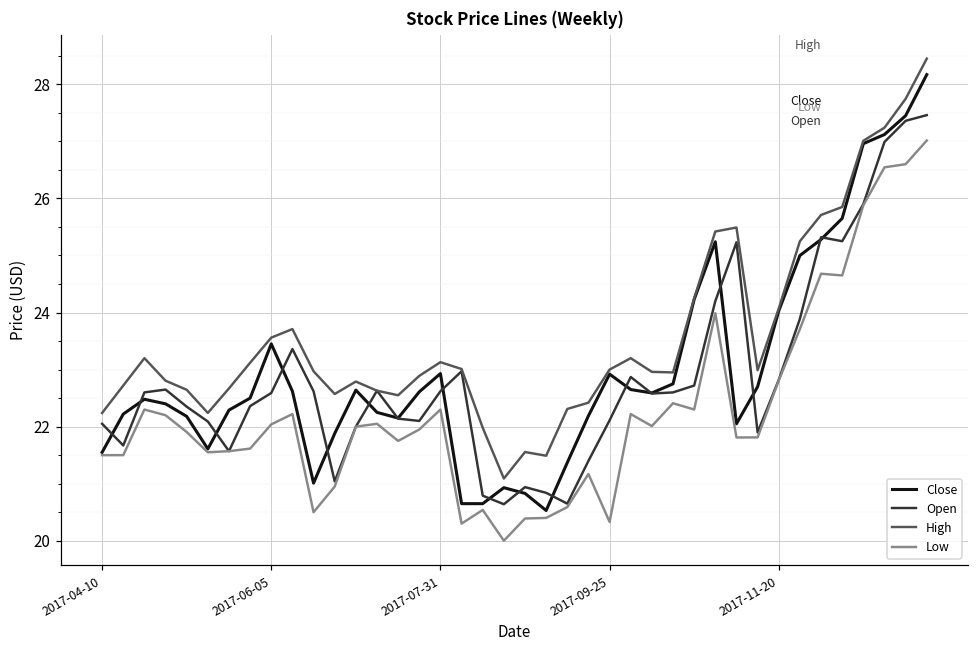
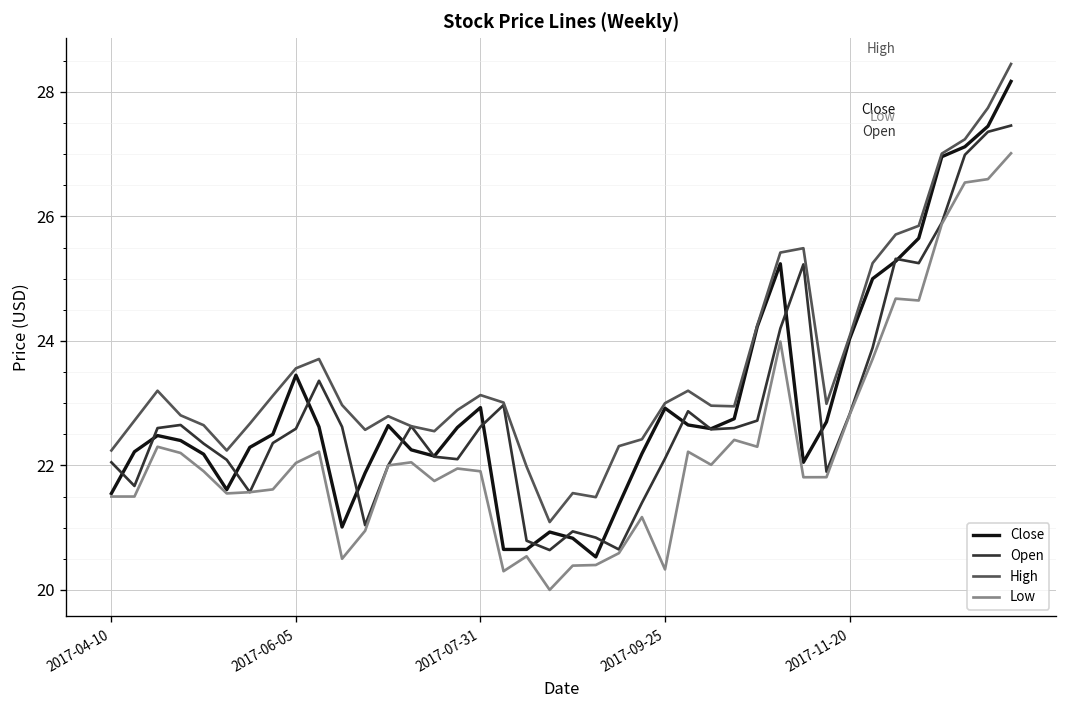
  {
    "Low": {
      "2017-04-10": 21.5,
      "2017-06-05": 22.0,
-     "2017-07-31": 22.3,
+     "2017-07-31": 21.9,
      "2017-09-25": 20.3
    }
  }
